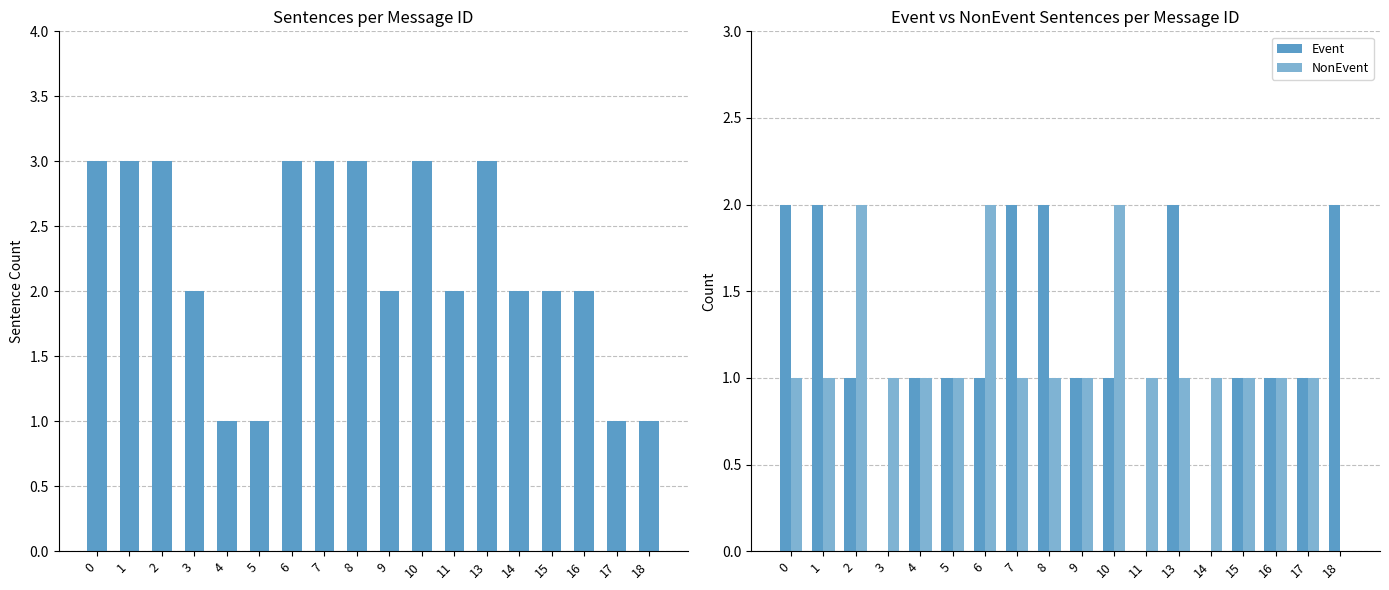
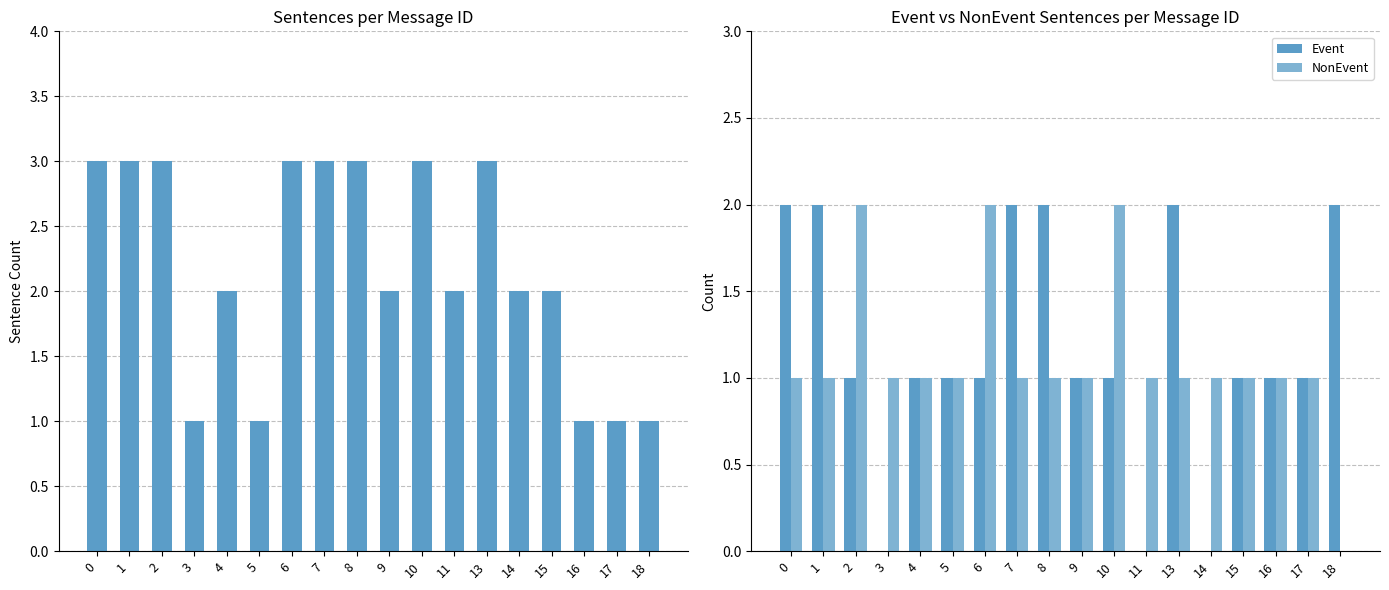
  {
    "Sentences per Message ID": {
      "0": 3,
      "1": 3,
      "2": 3,
-     "3": 2,
-     "4": 1,
+     "3": 1,
+     "4": 2,
      "5": 1,
      "6": 3,
      "7": 3,
      "8": 3,
      "9": 2,
      "10": 3,
      "11": 2,
      "13": 3,
      "14": 2,
      "15": 2,
-     "16": 2,
+     "16": 1,
      "17": 1,
      "18": 1
    }
  }
